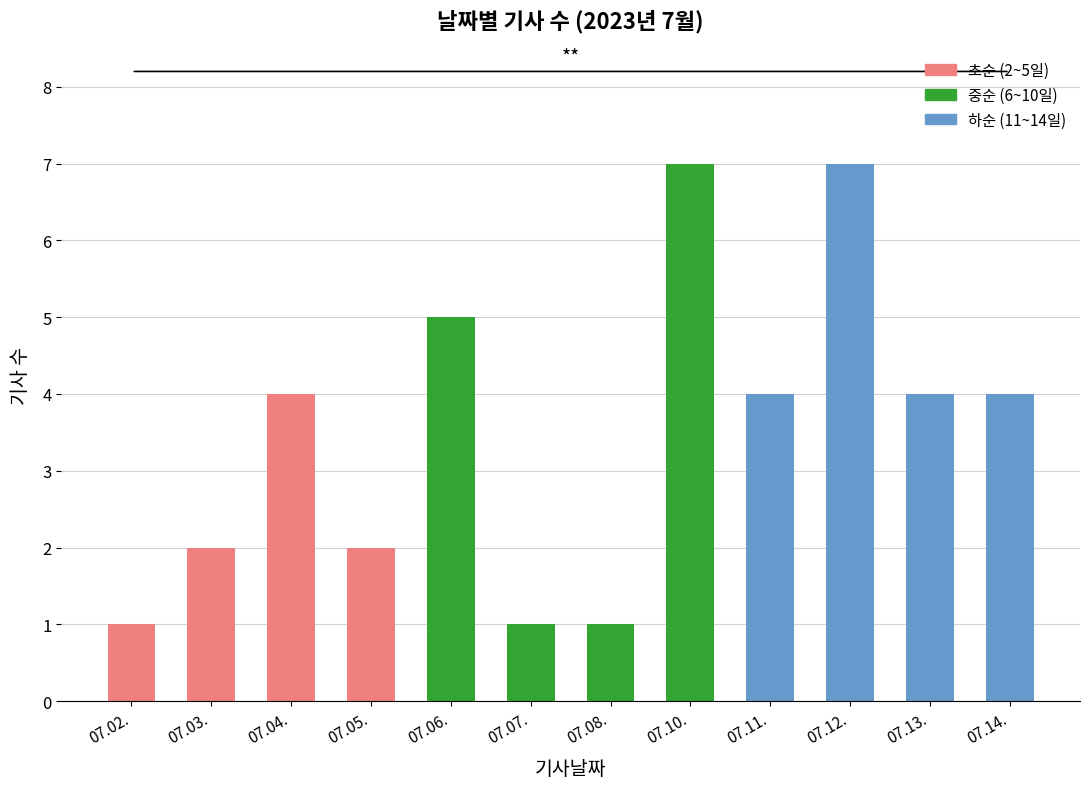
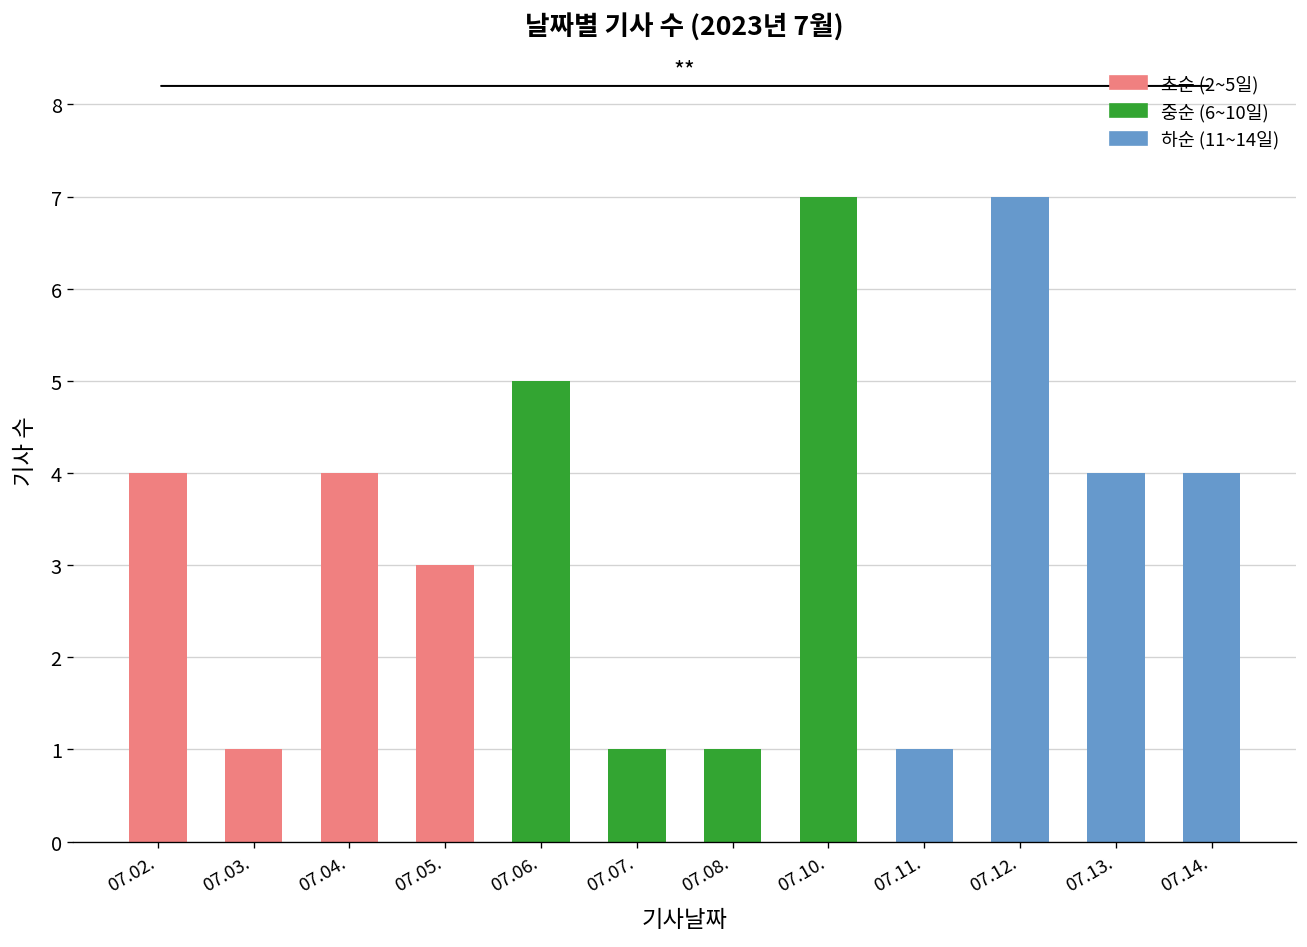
  {
-   "07.02.": 1,
-   "07.03.": 2,
+   "07.02.": 4,
+   "07.03.": 1,
    "07.04.": 4,
-   "07.05.": 2,
+   "07.05.": 3,
    "07.06.": 5,
    "07.07.": 1,
    "07.08.": 1,
    "07.10.": 7,
-   "07.11.": 4,
+   "07.11.": 1,
    "07.12.": 7,
    "07.13.": 4,
    "07.14.": 4
  }
